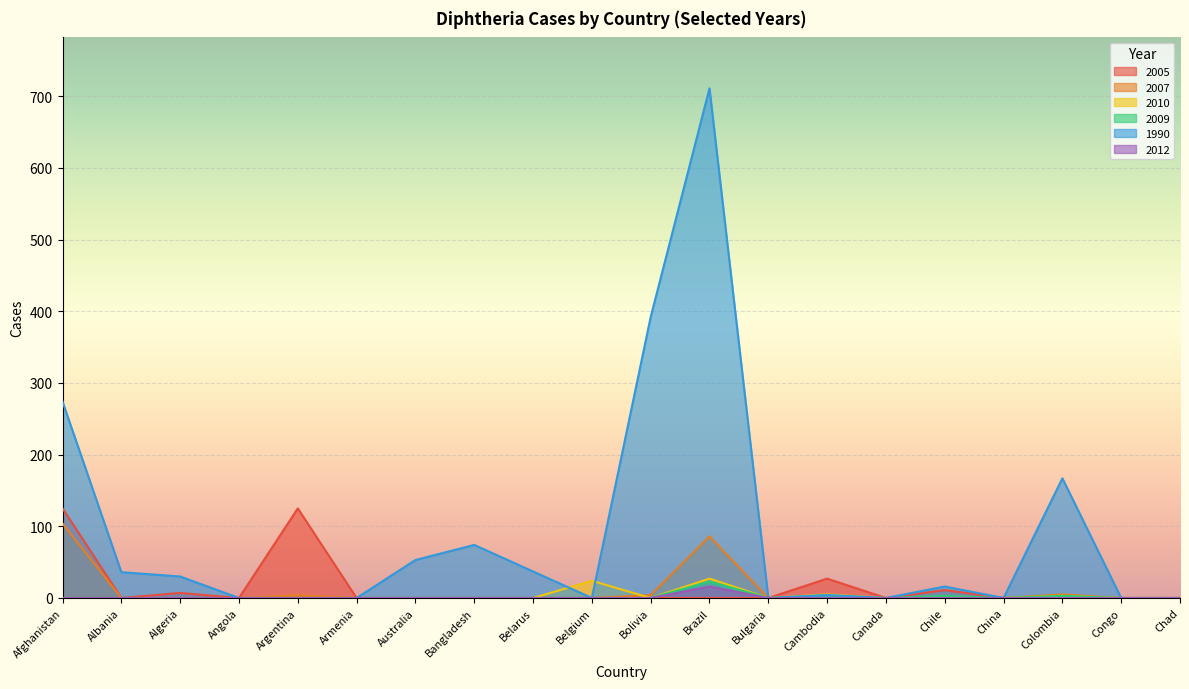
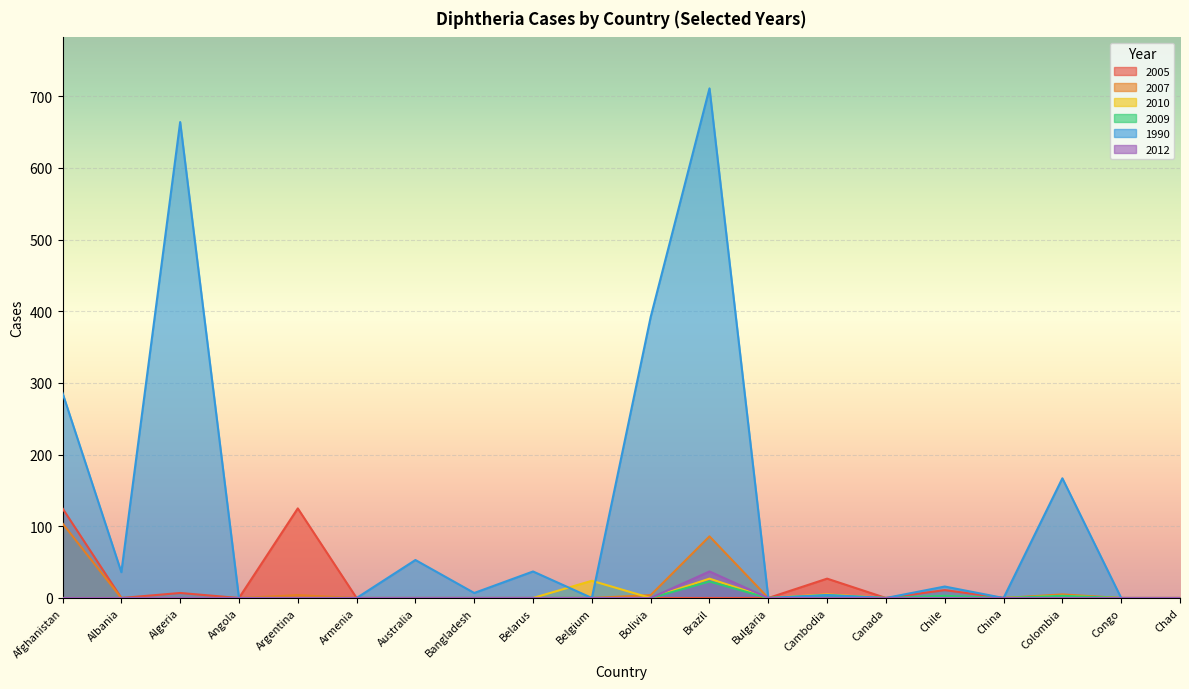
  {
    "2010": {
      "Belgium": 20,
      "Brazil": 30
    },
    "2009": {
      "Brazil": 20
    },
    "1990": {
-     "Afghanistan": 270,
+     "Afghanistan": 290,
      "Albania": 40,
-     "Algeria": 30,
+     "Algeria": 660,
      "Australia": 50,
-     "Bangladesh": 70,
+     "Bangladesh": 10,
      "Belarus": 40,
      "Bolivia": 390,
      "Brazil": 710,
      "Chile": 20,
      "Colombia": 170
    },
    "2012": {
-     "Brazil": 20
+     "Brazil": 40
    }
  }
